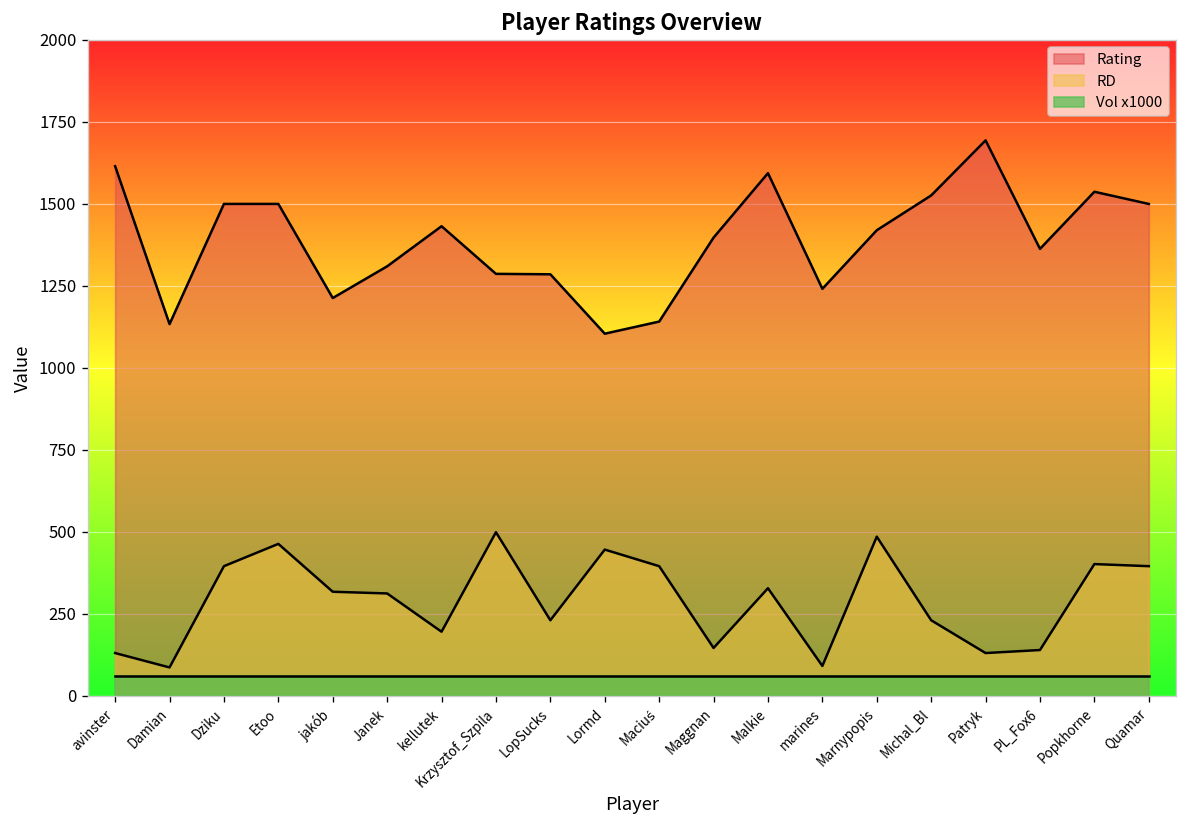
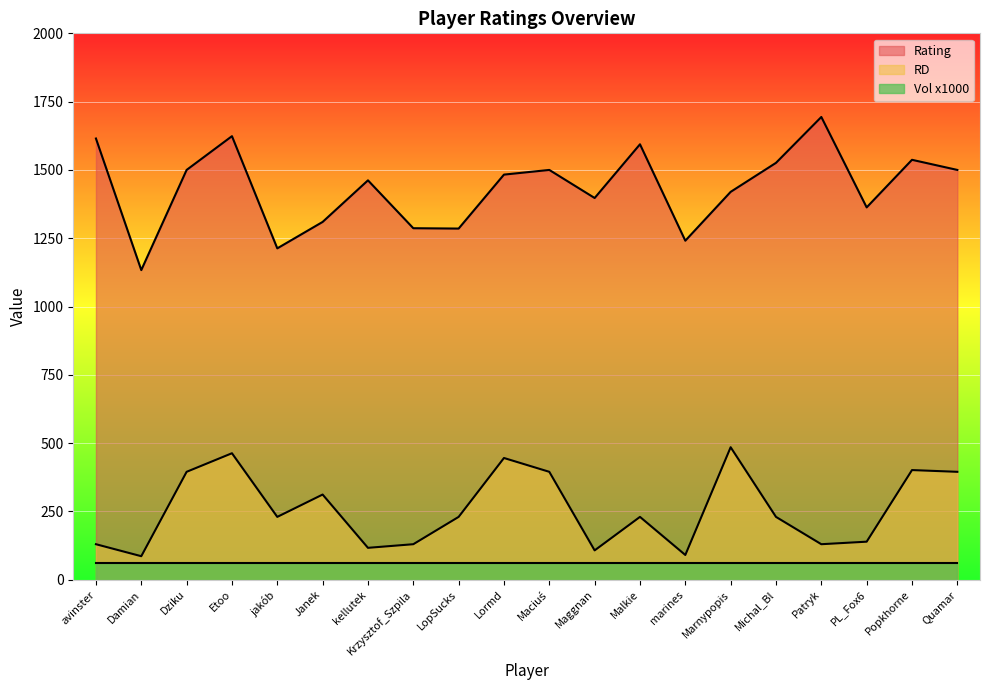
  {
    "Rating": {
      "avinster": 1620,
      "Damian": 1130,
      "Dziku": 1500,
-     "Etoo": 1500,
+     "Etoo": 1620,
      "jakób": 1210,
      "Janek": 1310,
-     "kellutek": 1430,
+     "kellutek": 1460,
      "Krzysztof_Szpila": 1290,
      "LopSucks": 1290,
-     "Lormd": 1100,
-     "Maciuś": 1140,
+     "Lormd": 1480,
+     "Maciuś": 1500,
      "Maggnan": 1400,
      "Malkie": 1590,
      "marines": 1240,
      "Marnypopis": 1420,
      "Michal_Bl": 1530,
      "Patryk": 1690,
      "PL_Fox6": 1360,
      "Popkhorne": 1540,
      "Quamar": 1500
    },
    "RD": {
      "avinster": 130,
      "Damian": 90,
      "Dziku": 400,
      "Etoo": 460,
-     "jakób": 320,
+     "jakób": 230,
      "Janek": 310,
-     "kellutek": 200,
-     "Krzysztof_Szpila": 500,
+     "kellutek": 120,
+     "Krzysztof_Szpila": 130,
      "LopSucks": 230,
      "Lormd": 450,
      "Maciuś": 400,
-     "Maggnan": 150,
-     "Malkie": 330,
+     "Maggnan": 110,
+     "Malkie": 230,
      "marines": 90,
      "Marnypopis": 490,
      "Michal_Bl": 230,
      "Patryk": 130,
      "PL_Fox6": 140,
      "Popkhorne": 400,
      "Quamar": 400
    },
    "Vol x1000": {
      "avinster": 60,
      "Damian": 60,
      "Dziku": 60,
      "Etoo": 60,
      "jakób": 60,
      "Janek": 60,
      "kellutek": 60,
      "Krzysztof_Szpila": 60,
      "LopSucks": 60,
      "Lormd": 60,
      "Maciuś": 60,
      "Maggnan": 60,
      "Malkie": 60,
      "marines": 60,
      "Marnypopis": 60,
      "Michal_Bl": 60,
      "Patryk": 60,
      "PL_Fox6": 60,
      "Popkhorne": 60,
      "Quamar": 60
    }
  }
